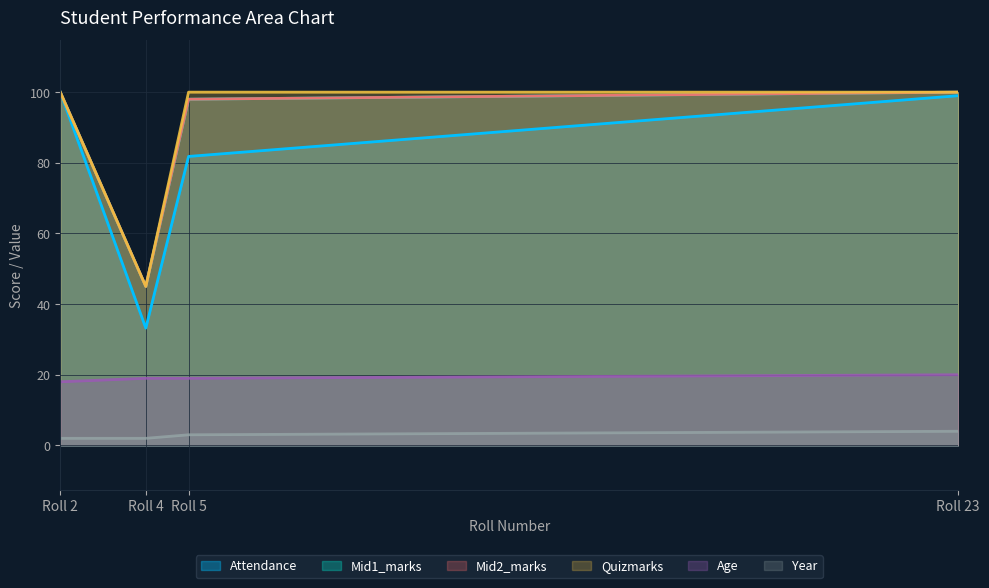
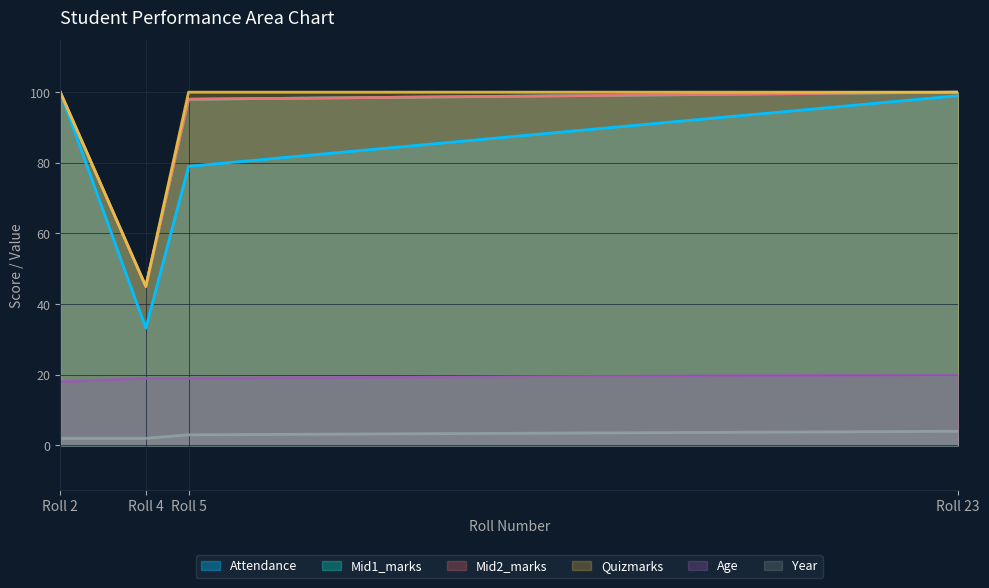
  {
    "Attendance": {
      "Roll 4": 33,
-     "Roll 5": 82,
+     "Roll 5": 79,
      "Roll 23": 99
    }
  }
